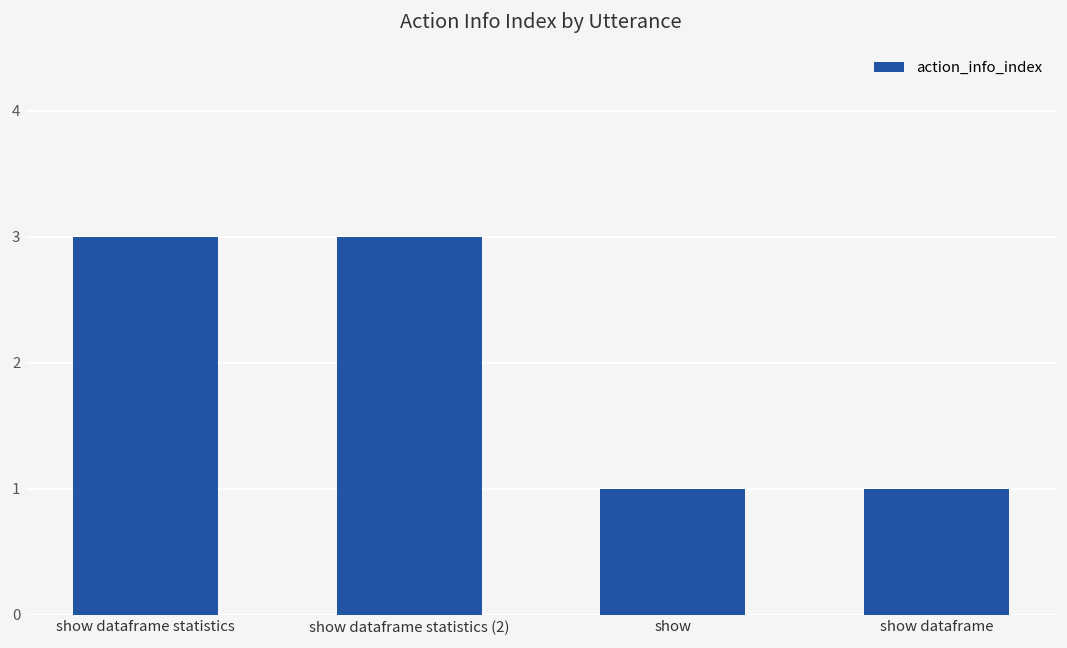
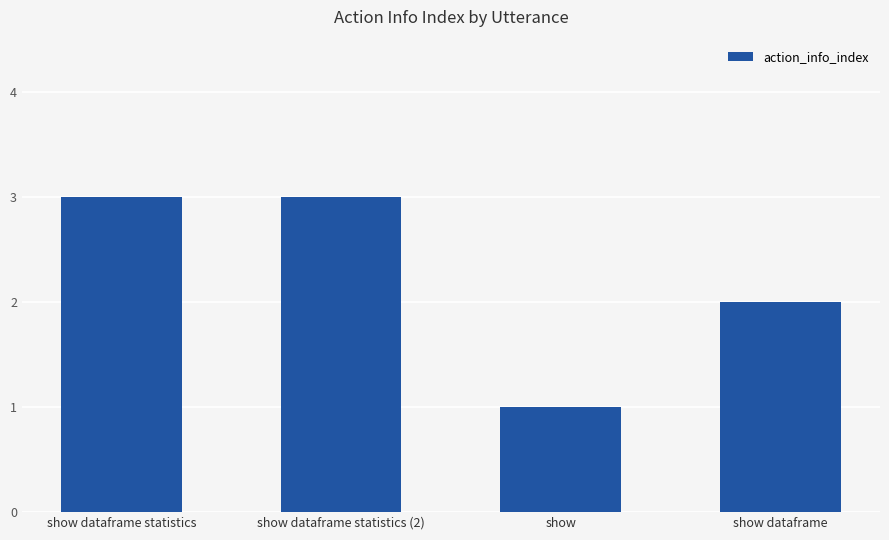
  {
    "show dataframe statistics": 3,
    "show dataframe statistics (2)": 3,
    "show": 1,
-   "show dataframe": 1
+   "show dataframe": 2
  }
